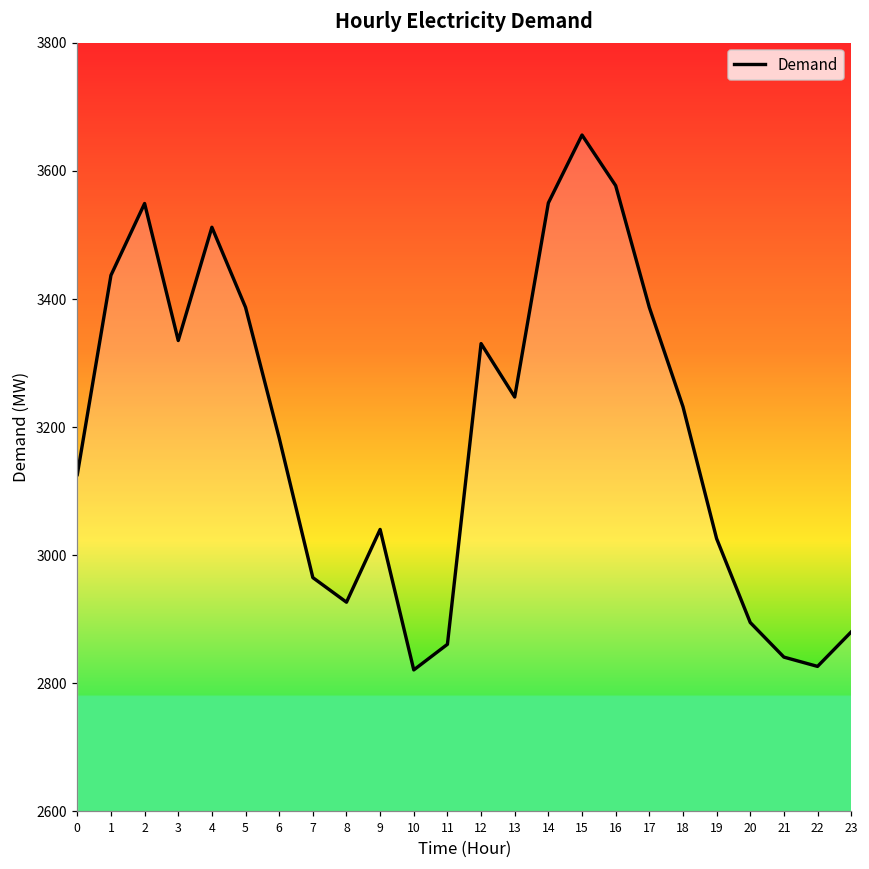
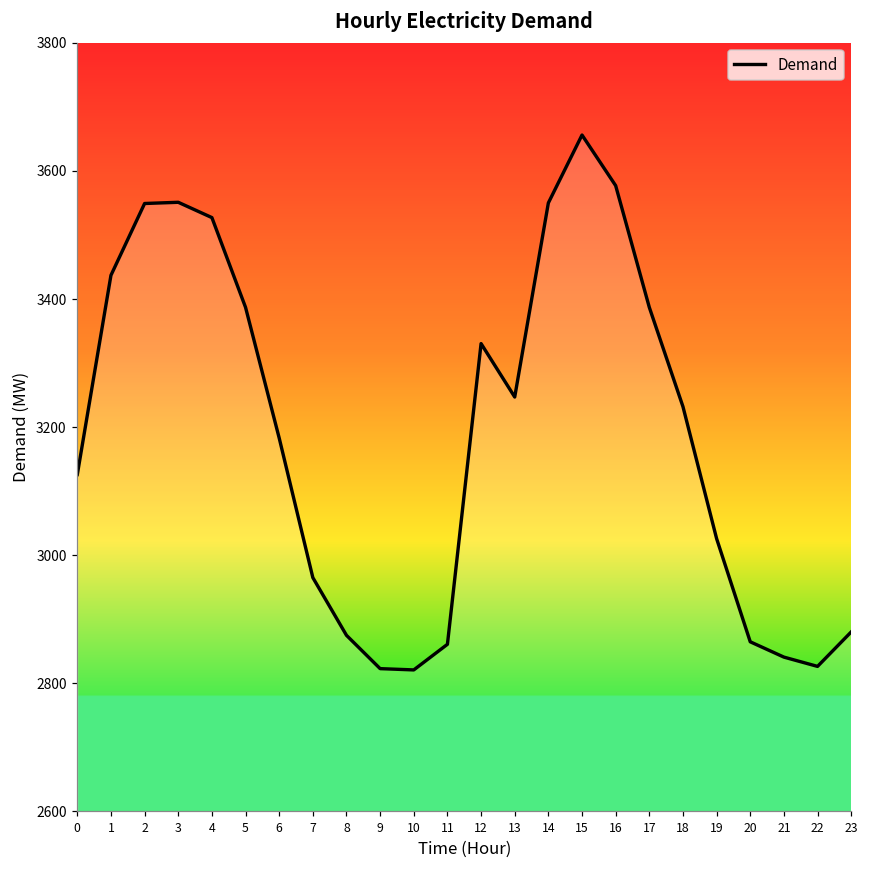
  {
    "0": 3130,
    "1": 3440,
    "2": 3550,
-   "3": 3340,
-   "4": 3510,
+   "3": 3550,
+   "4": 3530,
    "5": 3390,
    "6": 3180,
    "7": 2970,
-   "8": 2930,
-   "9": 3040,
+   "8": 2880,
+   "9": 2820,
    "10": 2820,
    "11": 2860,
    "12": 3330,
    "13": 3250,
    "14": 3550,
    "15": 3660,
    "16": 3580,
    "17": 3390,
    "18": 3230,
    "19": 3030,
-   "20": 2900,
+   "20": 2860,
    "21": 2840,
    "22": 2830,
    "23": 2880
  }
